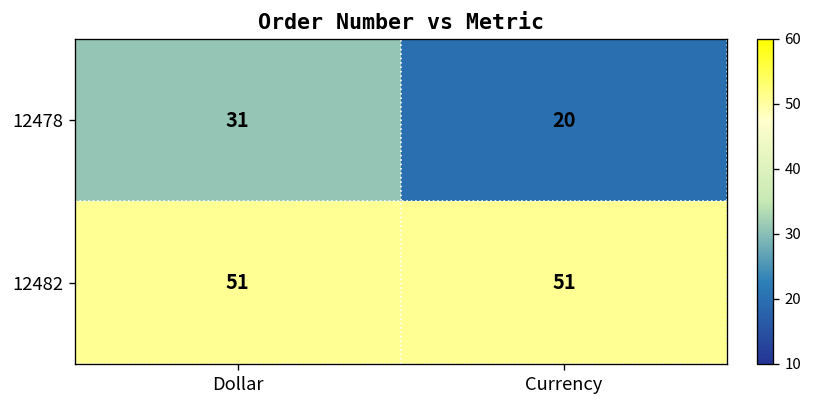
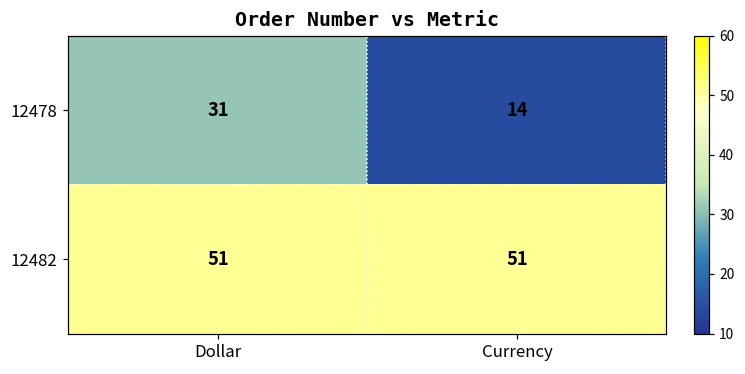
  {
    "12478": {
      "Dollar": 31,
-     "Currency": 20
+     "Currency": 14
    },
    "12482": {
      "Dollar": 51,
      "Currency": 51
    }
  }
